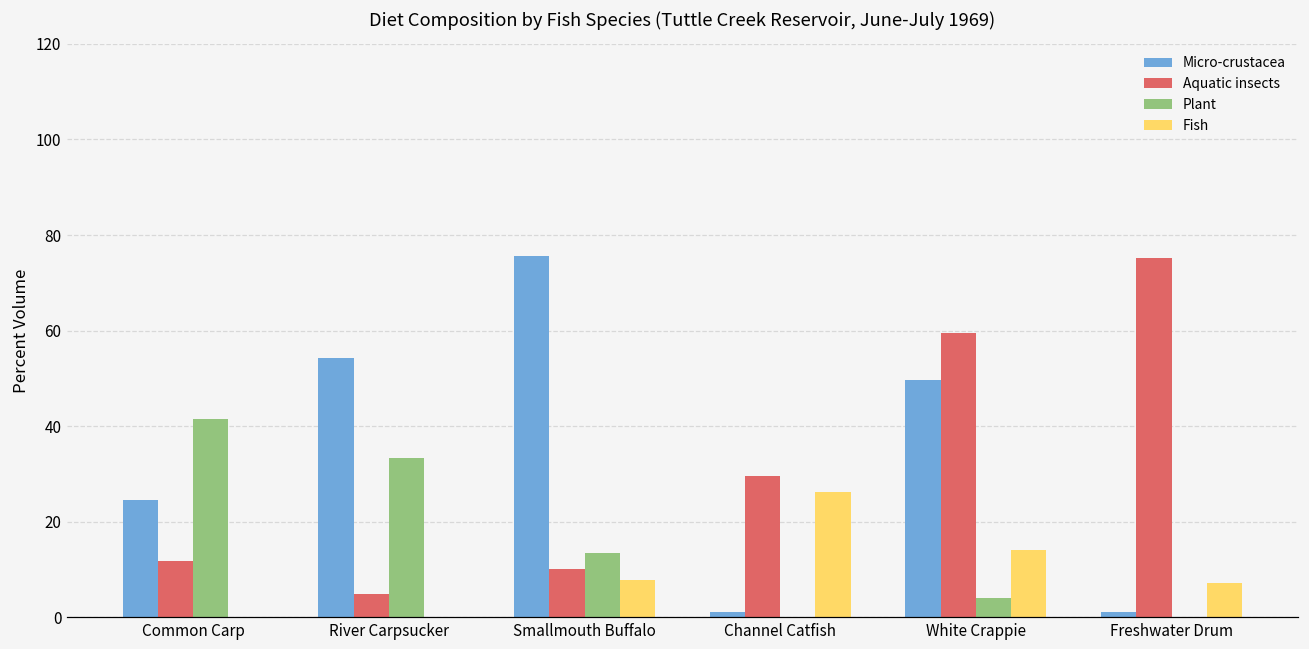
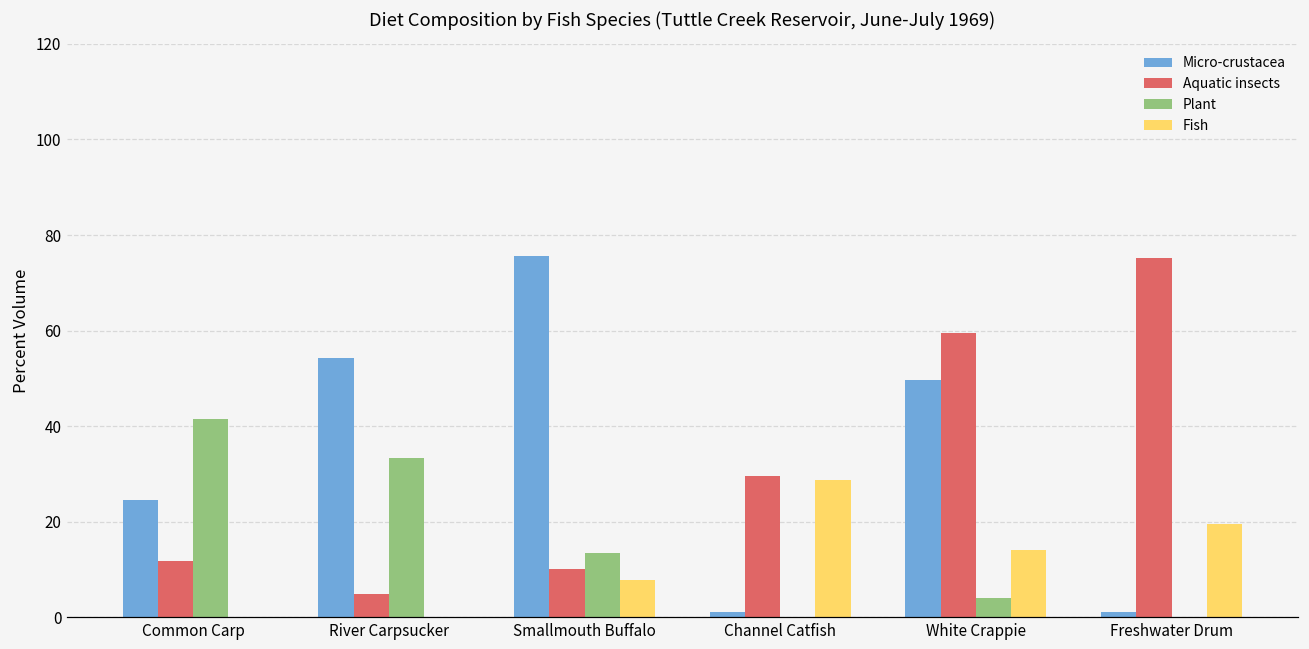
  {
    "Micro-crustacea": {
      "Common Carp": 25,
      "River Carpsucker": 54,
      "Smallmouth Buffalo": 76,
      "Channel Catfish": 1,
      "White Crappie": 50,
      "Freshwater Drum": 1
    },
    "Aquatic insects": {
      "Common Carp": 12,
      "River Carpsucker": 5,
      "Smallmouth Buffalo": 10,
      "Channel Catfish": 30,
      "White Crappie": 59,
      "Freshwater Drum": 75
    },
    "Plant": {
      "Common Carp": 41,
      "River Carpsucker": 33,
      "Smallmouth Buffalo": 13,
      "Channel Catfish": 0,
      "White Crappie": 4,
      "Freshwater Drum": 0
    },
    "Fish": {
      "Common Carp": 0,
      "River Carpsucker": 0,
      "Smallmouth Buffalo": 8,
-     "Channel Catfish": 26,
+     "Channel Catfish": 29,
      "White Crappie": 14,
-     "Freshwater Drum": 7
+     "Freshwater Drum": 20
    }
  }
